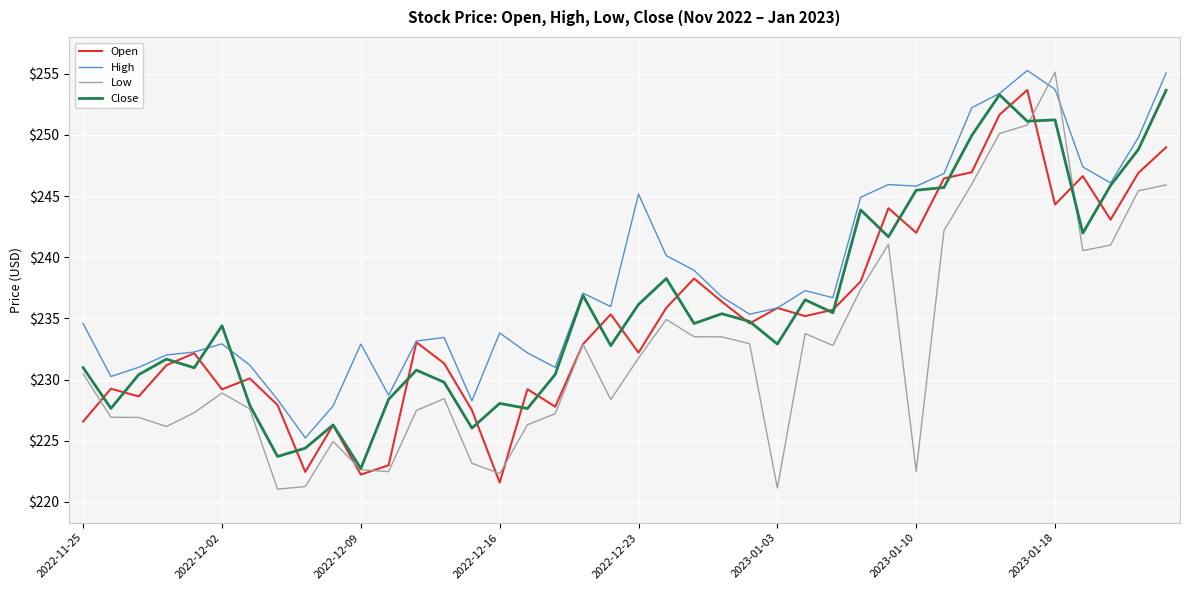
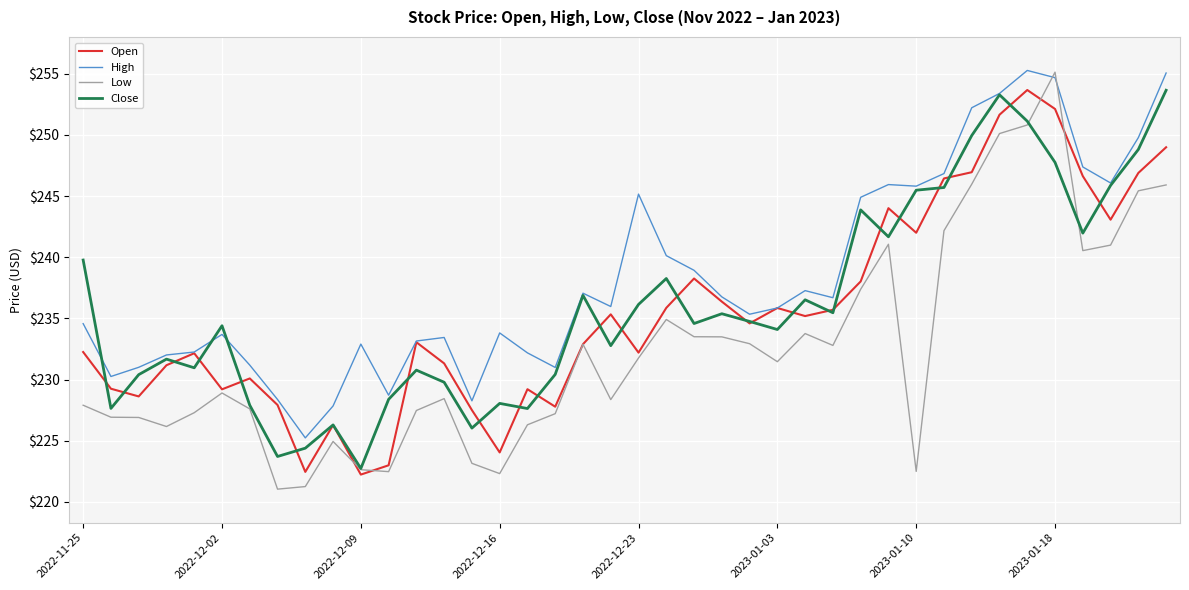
  {
    "Open": {
-     "2022-11-25": "$226.6",
+     "2022-11-25": "$232.3",
      "2022-12-02": "$229.2",
      "2022-12-09": "$222.2",
-     "2022-12-16": "$221.6",
+     "2022-12-16": "$224.0",
      "2022-12-23": "$232.2",
      "2023-01-10": "$242.0",
-     "2023-01-18": "$244.3"
+     "2023-01-18": "$252.1"
    },
    "High": {
      "2022-11-25": "$234.6",
-     "2022-12-02": "$232.9",
+     "2022-12-02": "$233.7",
      "2022-12-09": "$232.9",
      "2022-12-16": "$233.8",
      "2022-12-23": "$245.2",
      "2023-01-10": "$245.8",
-     "2023-01-18": "$253.7"
+     "2023-01-18": "$254.7"
    },
    "Low": {
-     "2022-11-25": "$230.5",
+     "2022-11-25": "$227.9",
      "2022-12-02": "$228.9",
      "2022-12-16": "$222.3",
      "2022-12-23": "$231.8",
-     "2023-01-03": "$221.1",
+     "2023-01-03": "$231.5",
      "2023-01-10": "$222.5",
      "2023-01-18": "$255.1"
    },
    "Close": {
-     "2022-11-25": "$231.0",
+     "2022-11-25": "$239.8",
      "2022-12-02": "$234.4",
      "2022-12-16": "$228.1",
      "2022-12-23": "$236.1",
-     "2023-01-03": "$232.9",
+     "2023-01-03": "$234.1",
      "2023-01-10": "$245.5",
-     "2023-01-18": "$251.2"
+     "2023-01-18": "$247.8"
    }
  }
